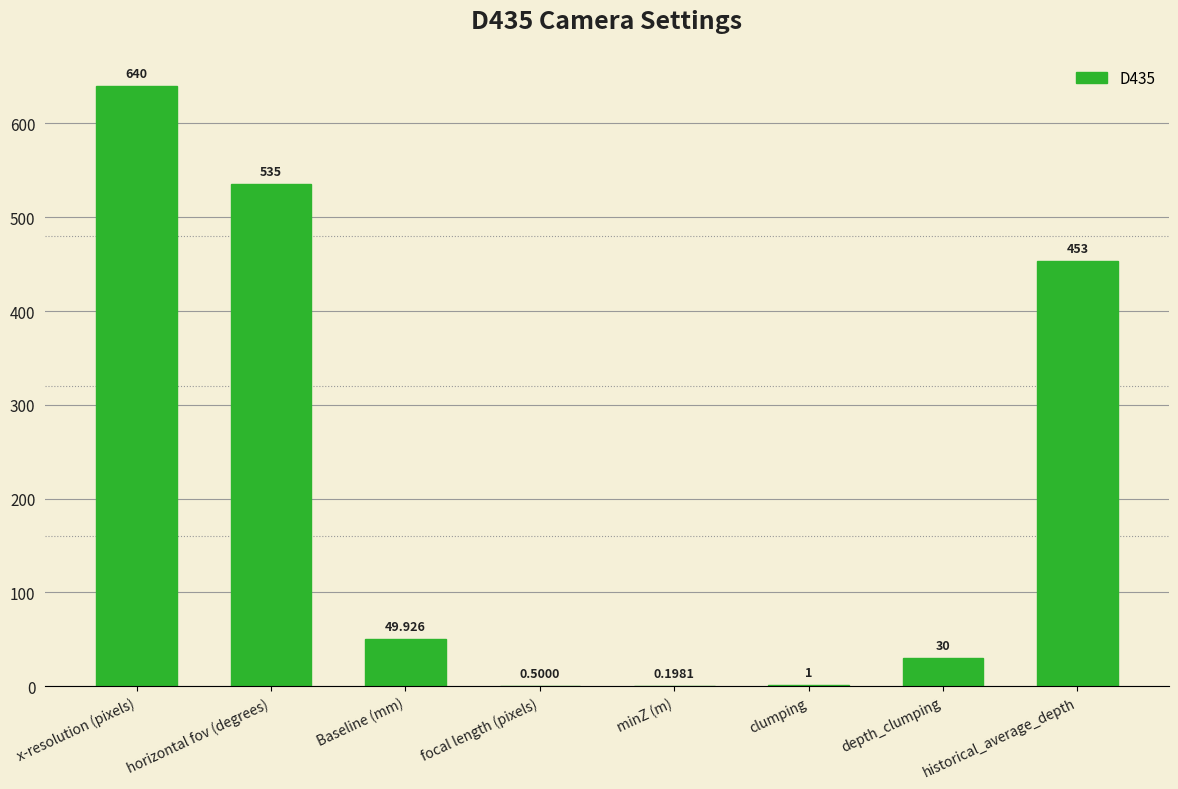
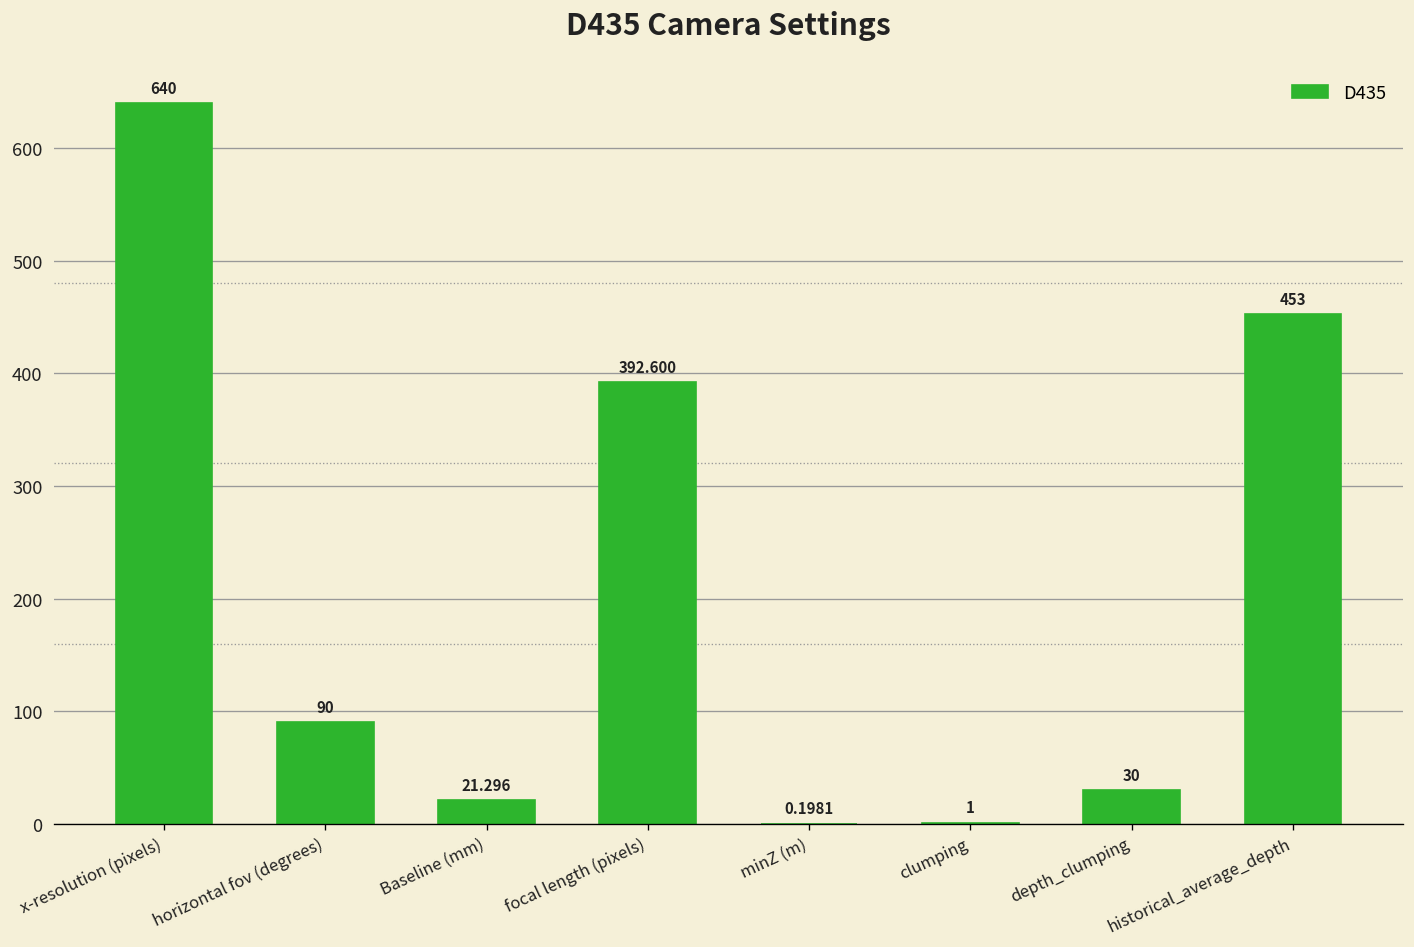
  {
    "x-resolution (pixels)": 640,
-   "horizontal fov (degrees)": 535,
-   "Baseline (mm)": 49.926,
-   "focal length (pixels)": 0.5000,
+   "horizontal fov (degrees)": 90,
+   "Baseline (mm)": 21.296,
+   "focal length (pixels)": 392.600,
    "minZ (m)": 0.1981,
    "clumping": 1,
    "depth_clumping": 30,
    "historical_average_depth": 453
  }
